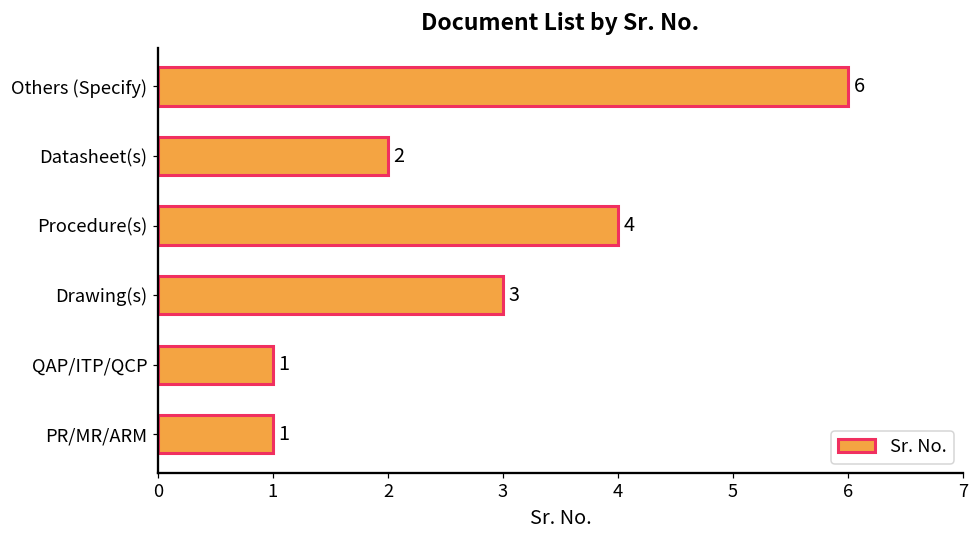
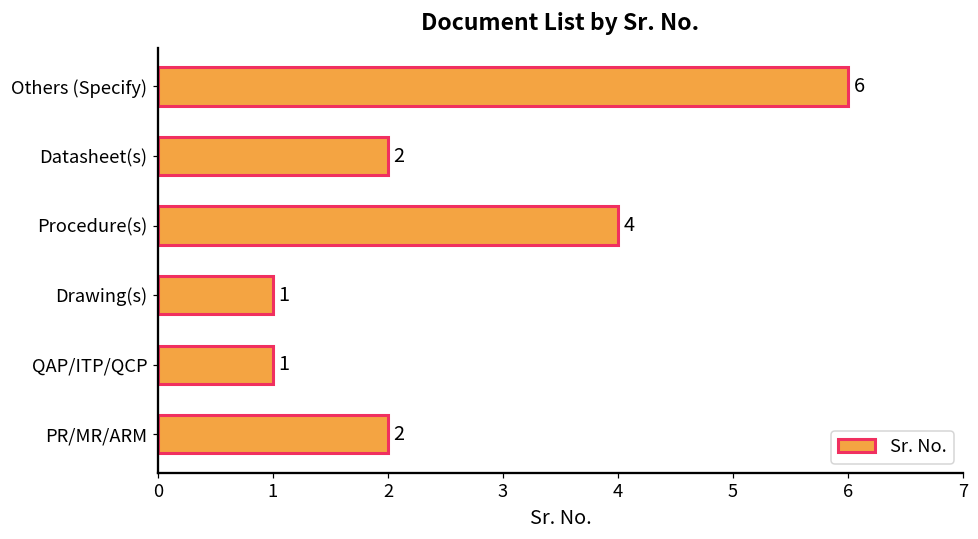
  {
    "Others (Specify)": 6,
    "Datasheet(s)": 2,
    "Procedure(s)": 4,
-   "Drawing(s)": 3,
+   "Drawing(s)": 1,
    "QAP/ITP/QCP": 1,
-   "PR/MR/ARM": 1
+   "PR/MR/ARM": 2
  }
